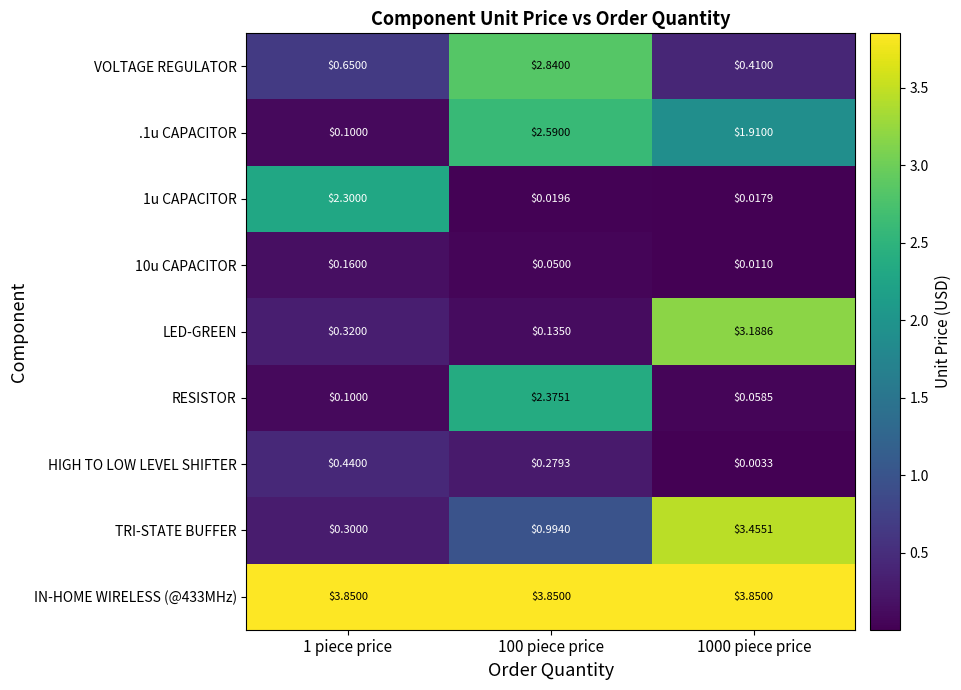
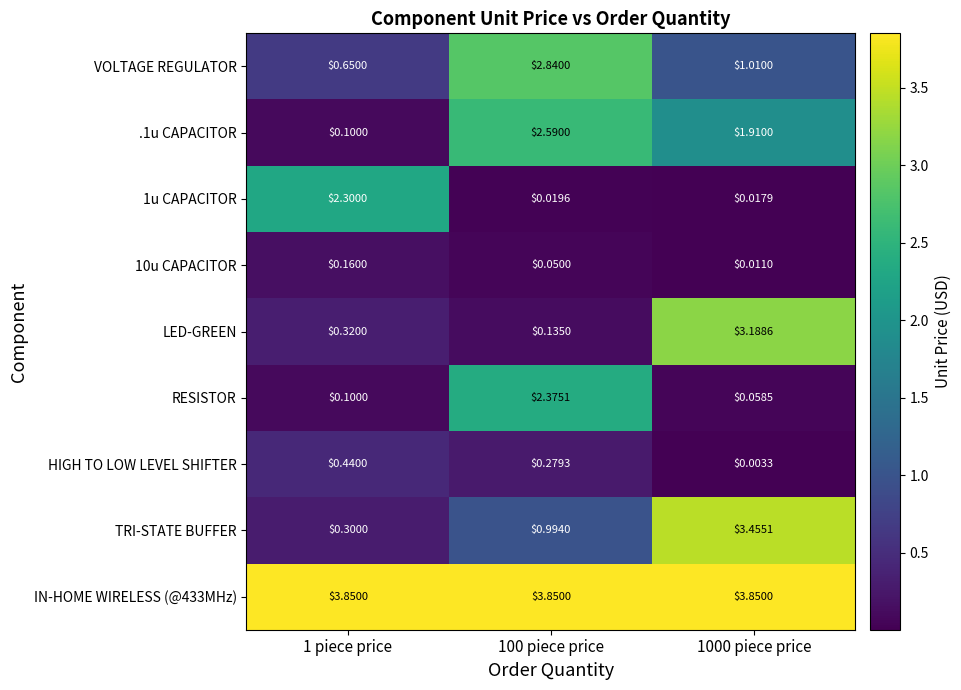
  {
    "VOLTAGE REGULATOR": {
      "1 piece price": "$0.6500",
      "100 piece price": "$2.8400",
-     "1000 piece price": "$0.4100"
+     "1000 piece price": "$1.0100"
    },
    ".1u CAPACITOR": {
      "1 piece price": "$0.1000",
      "100 piece price": "$2.5900",
      "1000 piece price": "$1.9100"
    },
    "1u CAPACITOR": {
      "1 piece price": "$2.3000",
      "100 piece price": "$0.0196",
      "1000 piece price": "$0.0179"
    },
    "10u CAPACITOR": {
      "1 piece price": "$0.1600",
      "100 piece price": "$0.0500",
      "1000 piece price": "$0.0110"
    },
    "LED-GREEN": {
      "1 piece price": "$0.3200",
      "100 piece price": "$0.1350",
      "1000 piece price": "$3.1886"
    },
    "RESISTOR": {
      "1 piece price": "$0.1000",
      "100 piece price": "$2.3751",
      "1000 piece price": "$0.0585"
    },
    "HIGH TO LOW LEVEL SHIFTER": {
      "1 piece price": "$0.4400",
      "100 piece price": "$0.2793",
      "1000 piece price": "$0.0033"
    },
    "TRI-STATE BUFFER": {
      "1 piece price": "$0.3000",
      "100 piece price": "$0.9940",
      "1000 piece price": "$3.4551"
    },
    "IN-HOME WIRELESS (@433MHz)": {
      "1 piece price": "$3.8500",
      "100 piece price": "$3.8500",
      "1000 piece price": "$3.8500"
    }
  }
